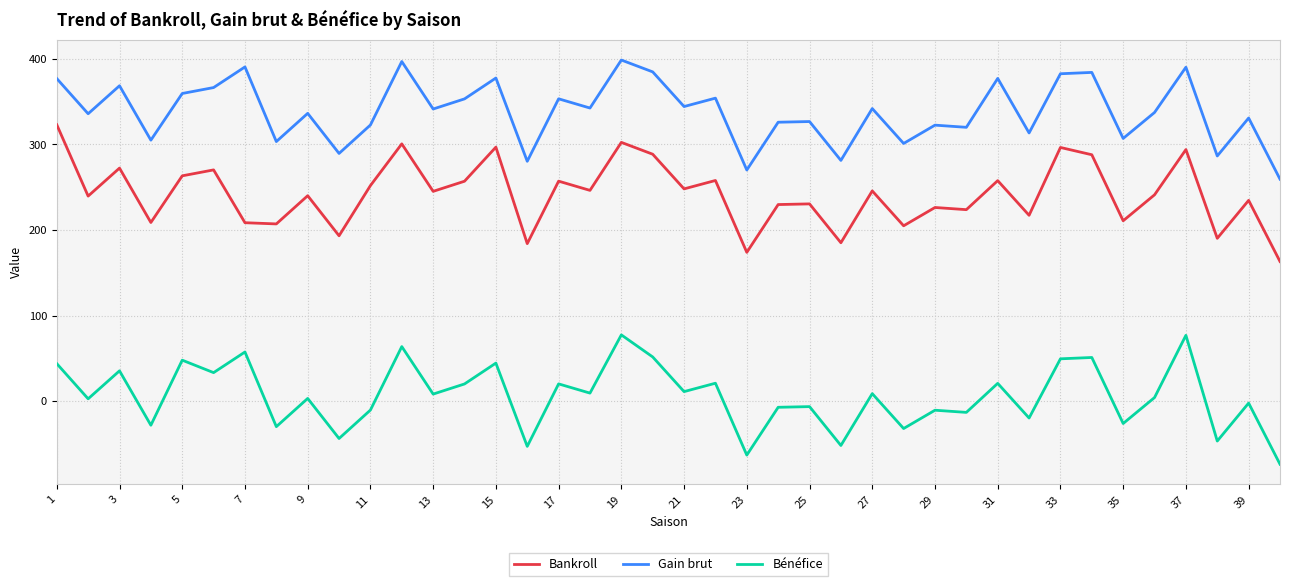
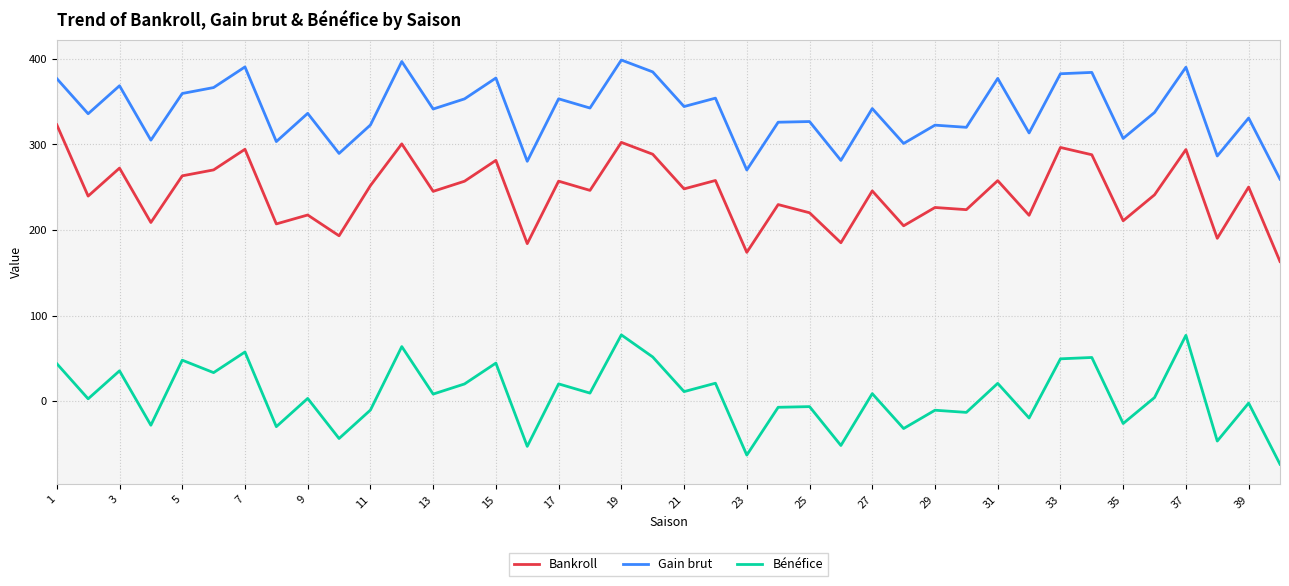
  {
    "Bankroll": {
      "1": 320,
      "3": 270,
      "5": 260,
-     "7": 210,
-     "9": 240,
+     "7": 290,
+     "9": 220,
      "11": 250,
      "13": 250,
-     "15": 300,
+     "15": 280,
      "17": 260,
      "19": 300,
      "21": 250,
      "23": 170,
-     "25": 230,
+     "25": 220,
      "27": 250,
      "29": 230,
      "31": 260,
      "33": 300,
      "35": 210,
      "37": 290,
-     "39": 230
+     "39": 250
    },
    "Gain brut": {
      "1": 380,
      "3": 370,
      "5": 360,
      "7": 390,
      "9": 340,
      "11": 320,
      "13": 340,
      "15": 380,
      "17": 350,
      "19": 400,
      "21": 340,
      "23": 270,
      "25": 330,
      "27": 340,
      "29": 320,
      "31": 380,
      "33": 380,
      "35": 310,
      "37": 390,
      "39": 330
    },
    "Bénéfice": {
      "1": 40,
      "3": 40,
      "5": 50,
      "7": 60,
      "9": 0,
      "11": -10,
      "13": 10,
      "15": 40,
      "17": 20,
      "19": 80,
      "21": 10,
      "23": -60,
      "25": -10,
      "27": 10,
      "29": -10,
      "31": 20,
      "33": 50,
      "35": -30,
      "37": 80,
      "39": 0
    }
  }
